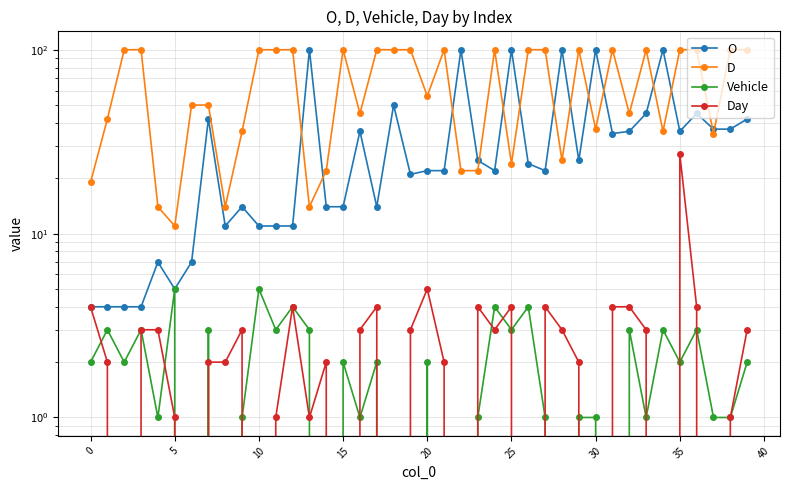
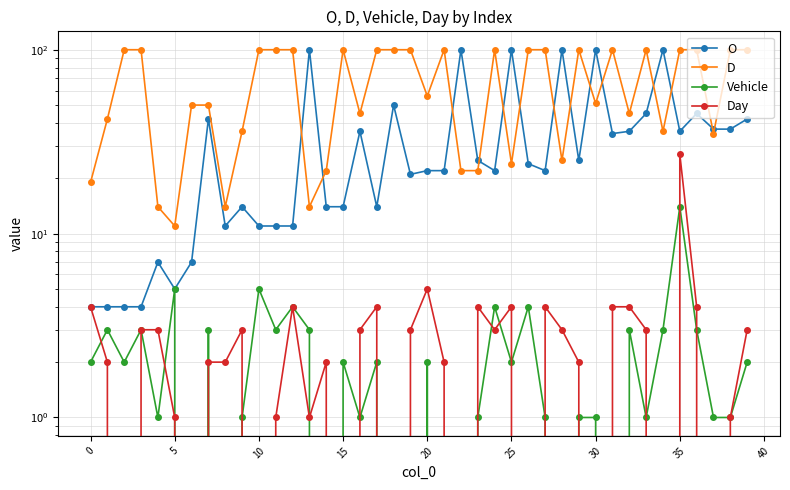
  {
    "O": {
      "10": 11,
      "15": 14,
      "20": 22,
      "25": 100,
      "30": 100,
      "35": 36
    },
    "D": {
      "0": 19,
      "5": 11,
      "10": 100,
      "15": 100,
      "20": 56,
      "25": 24,
-     "30": 37,
+     "30": 51,
      "35": 100
    },
    "Vehicle": {
      "0": 2,
      "10": 5,
      "15": 2,
      "20": 2,
-     "25": 3,
+     "25": 2,
      "30": 1,
-     "35": 2
+     "35": 14
    },
    "Day": {
      "5": 1,
      "20": 5,
      "25": 4,
      "35": 27
    }
  }
